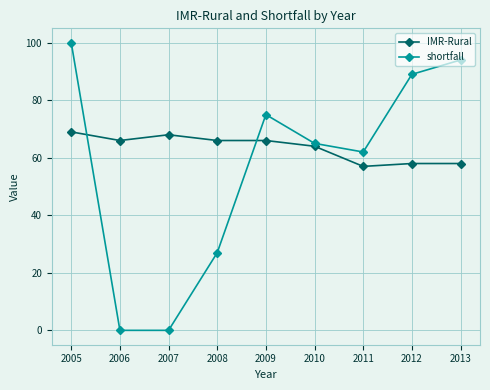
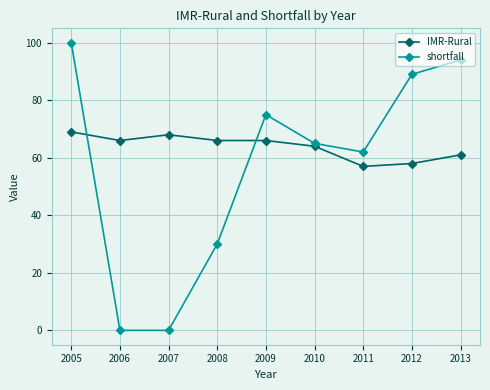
  {
    "IMR-Rural": {
      "2005": 69,
      "2006": 66,
      "2007": 68,
      "2008": 66,
      "2009": 66,
      "2010": 64,
      "2011": 57,
      "2012": 58,
-     "2013": 58
+     "2013": 61
    },
    "shortfall": {
      "2005": 100,
      "2006": 0,
      "2007": 0,
-     "2008": 27,
+     "2008": 30,
      "2009": 75,
      "2010": 65,
      "2011": 62,
      "2012": 89
    }
  }
